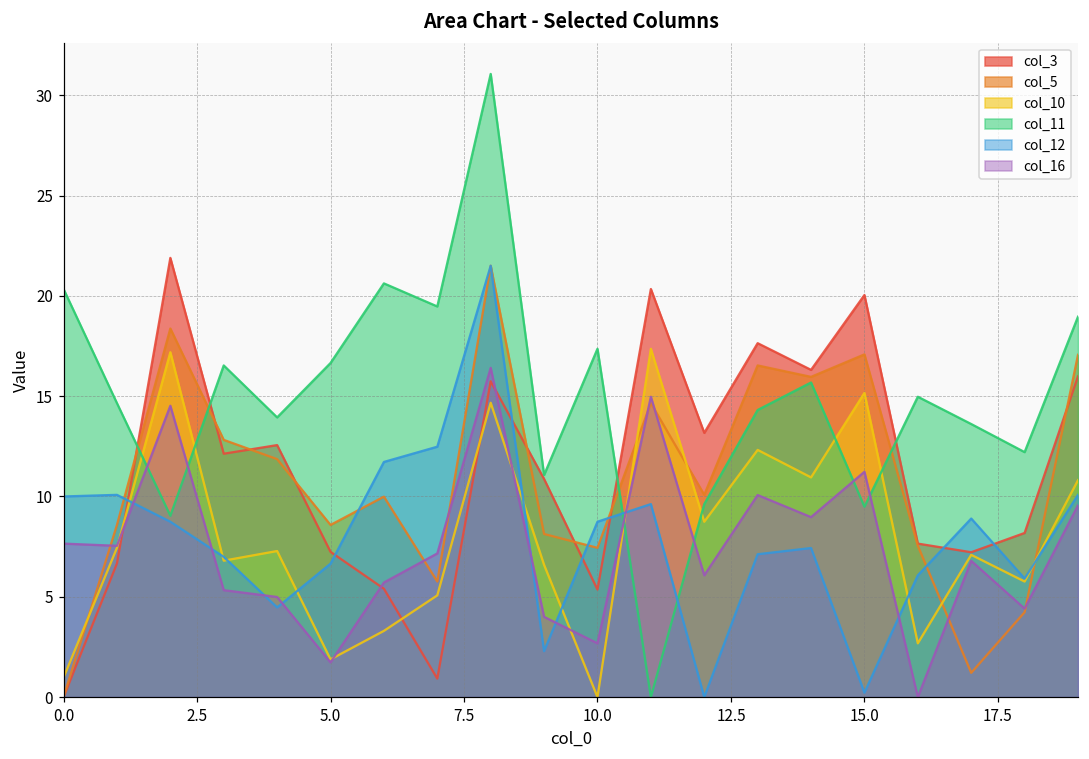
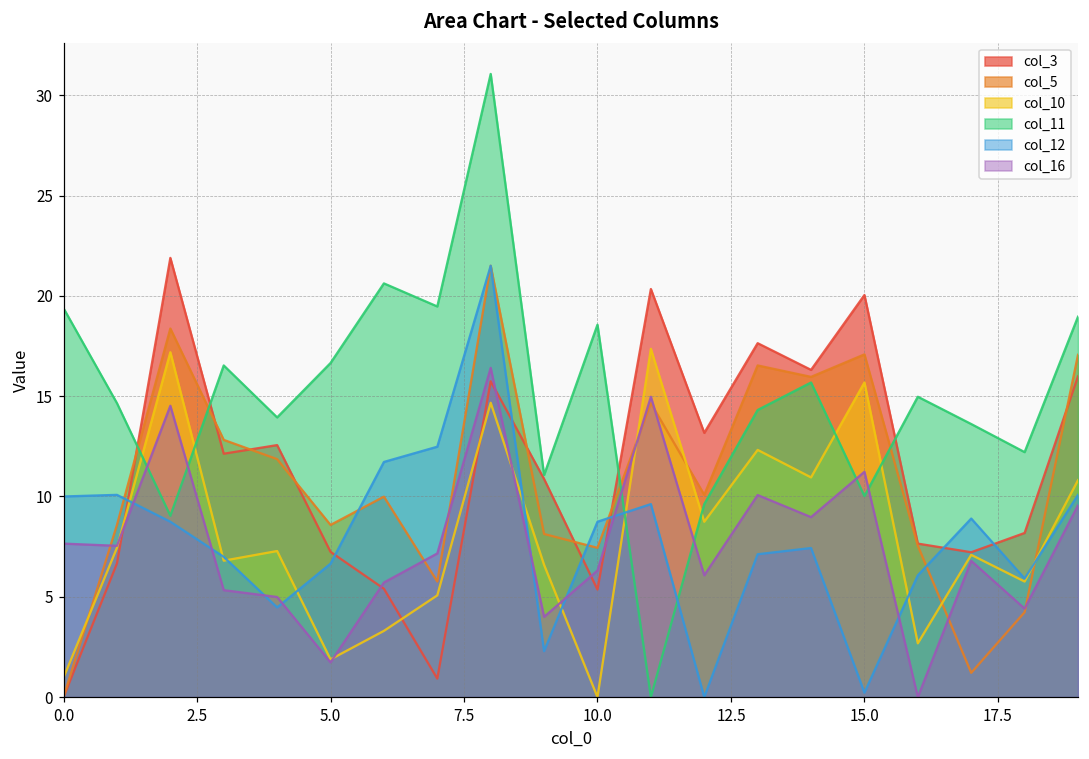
  {
    "col_10": {
      "0.0": 1.0,
      "5.0": 1.9,
      "10.0": 0.0,
-     "15.0": 15.2
+     "15.0": 15.7
    },
    "col_11": {
-     "0.0": 20.3,
+     "0.0": 19.4,
      "5.0": 16.7,
-     "10.0": 17.4,
-     "15.0": 9.5
+     "10.0": 18.6,
+     "15.0": 10.0
    },
    "col_12": {
      "0.0": 10.0,
      "5.0": 6.7,
      "10.0": 8.7,
      "15.0": 0.2
    },
    "col_16": {
      "0.0": 7.7,
      "5.0": 1.7,
-     "10.0": 2.7,
+     "10.0": 6.3,
      "15.0": 11.2
    }
  }
